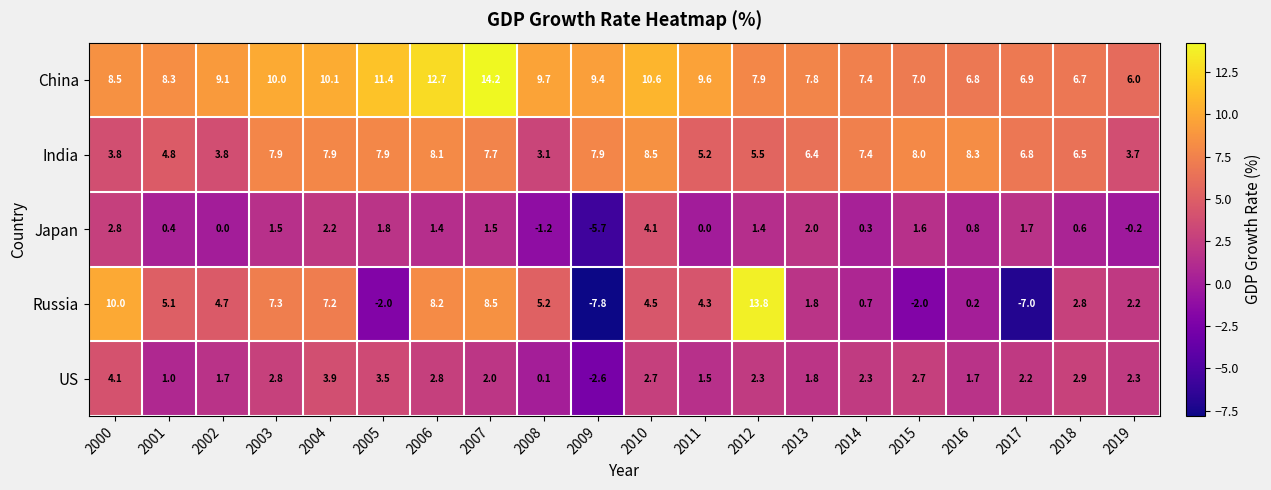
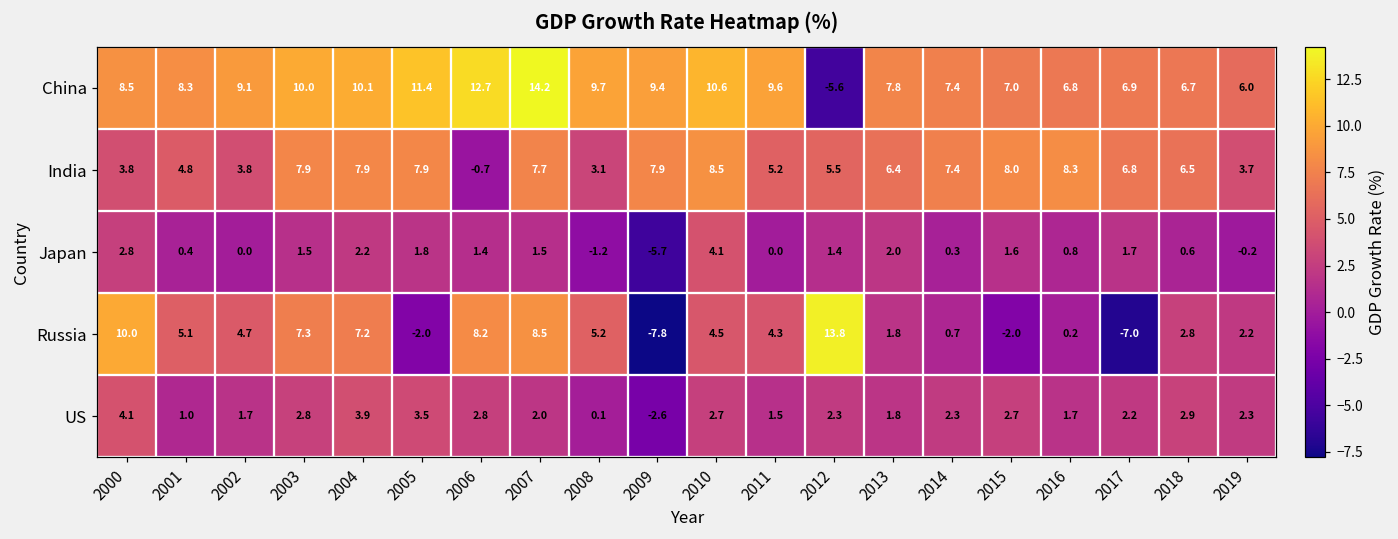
  {
    "China": {
      "2000": 8.5,
      "2001": 8.3,
      "2002": 9.1,
      "2003": 10.0,
      "2004": 10.1,
      "2005": 11.4,
      "2006": 12.7,
      "2007": 14.2,
      "2008": 9.7,
      "2009": 9.4,
      "2010": 10.6,
      "2011": 9.6,
-     "2012": 7.9,
+     "2012": -5.6,
      "2013": 7.8,
      "2014": 7.4,
      "2015": 7.0,
      "2016": 6.8,
      "2017": 6.9,
      "2018": 6.7,
      "2019": 6.0
    },
    "India": {
      "2000": 3.8,
      "2001": 4.8,
      "2002": 3.8,
      "2003": 7.9,
      "2004": 7.9,
      "2005": 7.9,
-     "2006": 8.1,
+     "2006": -0.7,
      "2007": 7.7,
      "2008": 3.1,
      "2009": 7.9,
      "2010": 8.5,
      "2011": 5.2,
      "2012": 5.5,
      "2013": 6.4,
      "2014": 7.4,
      "2015": 8.0,
      "2016": 8.3,
      "2017": 6.8,
      "2018": 6.5,
      "2019": 3.7
    },
    "Japan": {
      "2000": 2.8,
      "2001": 0.4,
      "2002": 0.0,
      "2003": 1.5,
      "2004": 2.2,
      "2005": 1.8,
      "2006": 1.4,
      "2007": 1.5,
      "2008": -1.2,
      "2009": -5.7,
      "2010": 4.1,
      "2011": 0.0,
      "2012": 1.4,
      "2013": 2.0,
      "2014": 0.3,
      "2015": 1.6,
      "2016": 0.8,
      "2017": 1.7,
      "2018": 0.6,
      "2019": -0.2
    },
    "Russia": {
      "2000": 10.0,
      "2001": 5.1,
      "2002": 4.7,
      "2003": 7.3,
      "2004": 7.2,
      "2005": -2.0,
      "2006": 8.2,
      "2007": 8.5,
      "2008": 5.2,
      "2009": -7.8,
      "2010": 4.5,
      "2011": 4.3,
      "2012": 13.8,
      "2013": 1.8,
      "2014": 0.7,
      "2015": -2.0,
      "2016": 0.2,
      "2017": -7.0,
      "2018": 2.8,
      "2019": 2.2
    },
    "US": {
      "2000": 4.1,
      "2001": 1.0,
      "2002": 1.7,
      "2003": 2.8,
      "2004": 3.9,
      "2005": 3.5,
      "2006": 2.8,
      "2007": 2.0,
      "2008": 0.1,
      "2009": -2.6,
      "2010": 2.7,
      "2011": 1.5,
      "2012": 2.3,
      "2013": 1.8,
      "2014": 2.3,
      "2015": 2.7,
      "2016": 1.7,
      "2017": 2.2,
      "2018": 2.9,
      "2019": 2.3
    }
  }
